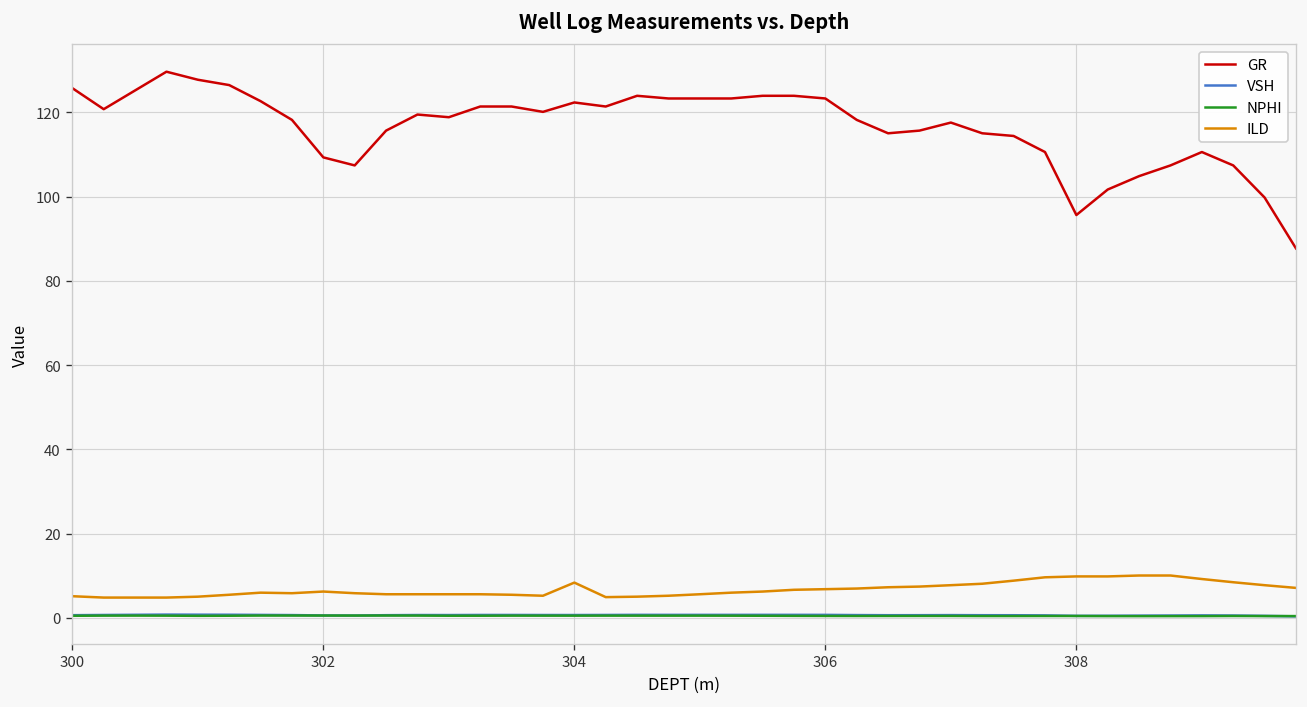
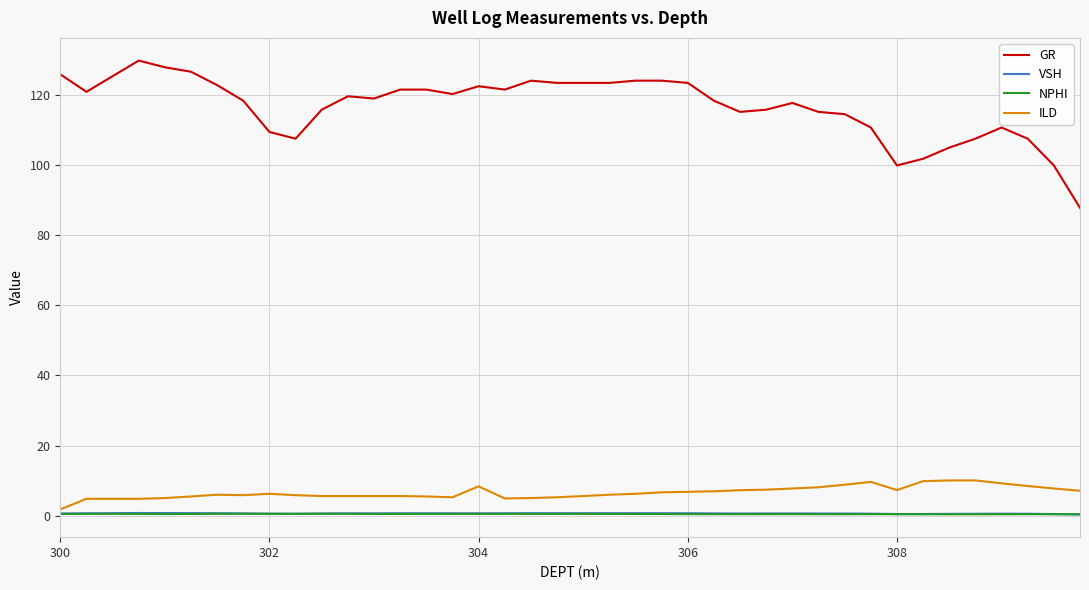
  {
    "GR": {
      "300": 126,
      "302": 109,
      "304": 122,
      "306": 123,
-     "308": 96
+     "308": 100
    },
    "ILD": {
-     "300": 5,
+     "300": 2,
      "302": 6,
      "304": 8,
      "306": 7,
-     "308": 10
+     "308": 7
    }
  }
